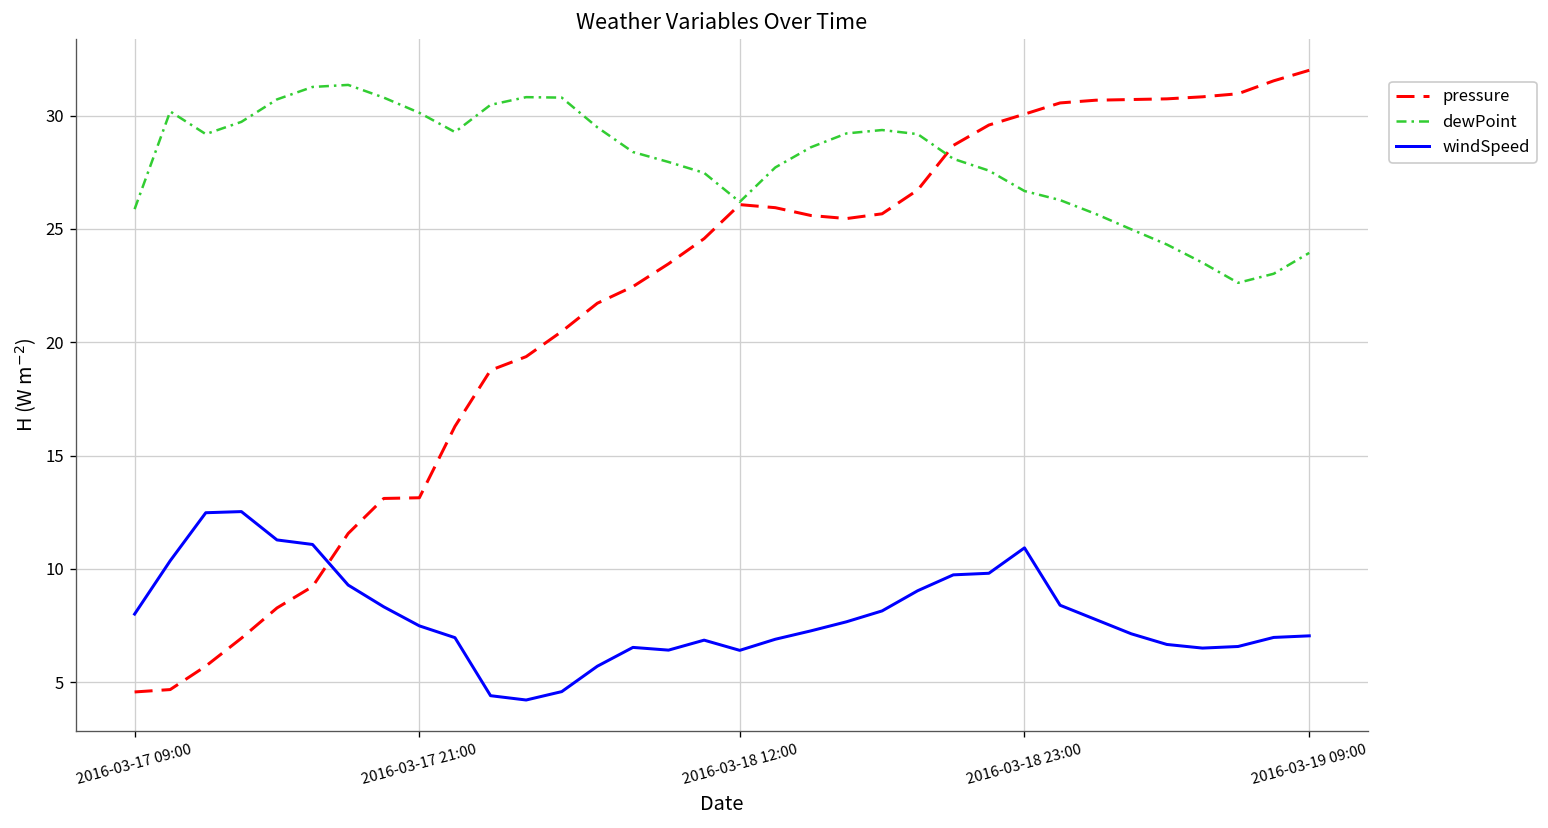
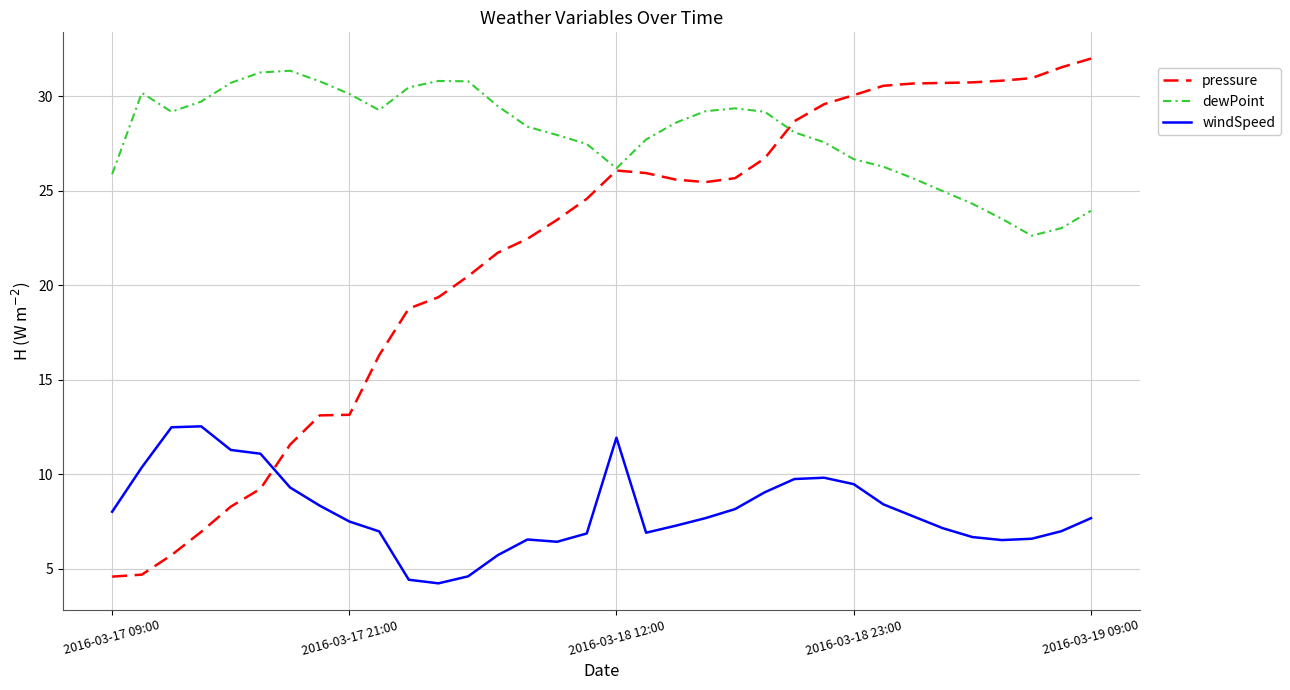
  {
    "pressure": {
      "2016-03-17 09:00": 4.6,
      "2016-03-17 21:00": 13.1,
      "2016-03-18 23:00": 30.1,
      "2016-03-19 09:00": 32.0
    },
    "dewPoint": {
      "2016-03-17 09:00": 25.9,
      "2016-03-17 21:00": 30.1,
      "2016-03-18 23:00": 26.7,
      "2016-03-19 09:00": 23.9
    },
    "windSpeed": {
      "2016-03-17 09:00": 8.0,
      "2016-03-17 21:00": 7.5,
-     "2016-03-18 12:00": 6.4,
-     "2016-03-18 23:00": 10.9,
-     "2016-03-19 09:00": 7.1
+     "2016-03-18 12:00": 11.9,
+     "2016-03-18 23:00": 9.5,
+     "2016-03-19 09:00": 7.7
    }
  }
